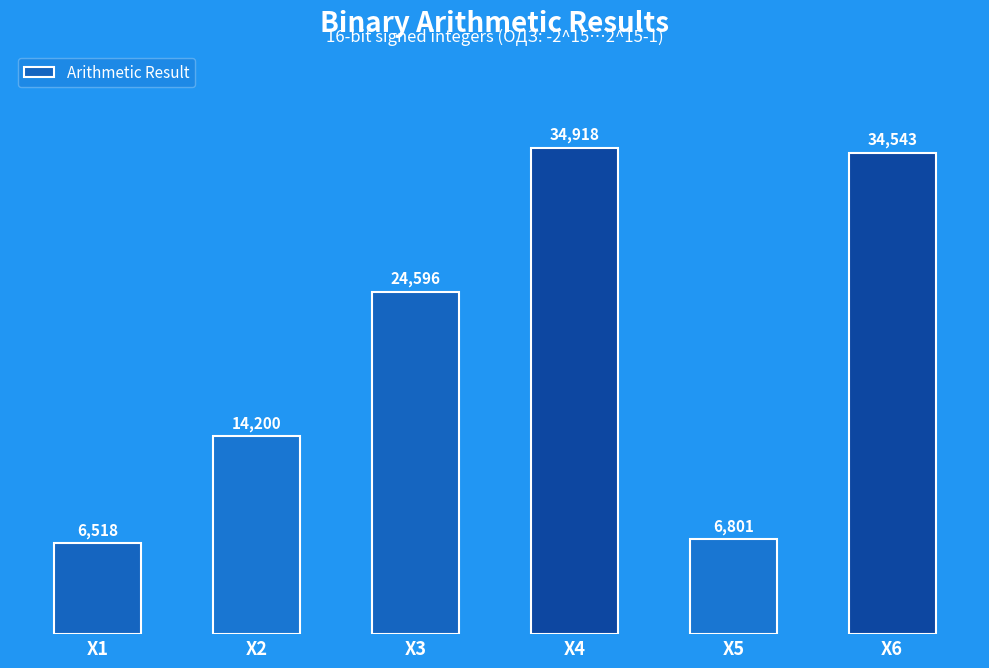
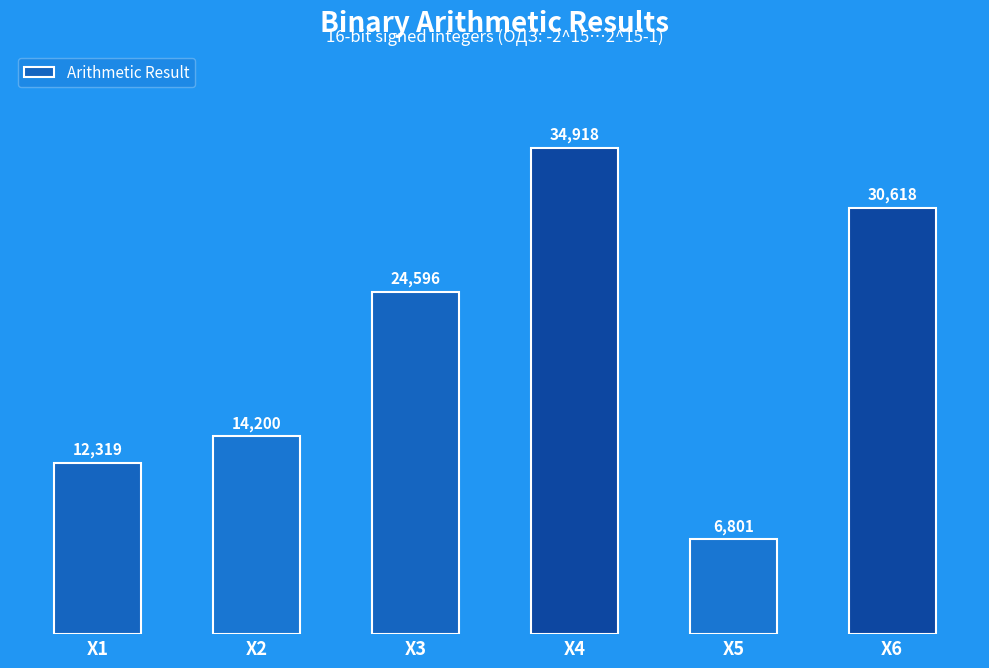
  {
-   "X1": "6,518",
+   "X1": "12,319",
    "X2": "14,200",
    "X3": "24,596",
    "X4": "34,918",
    "X5": "6,801",
-   "X6": "34,543"
+   "X6": "30,618"
  }
